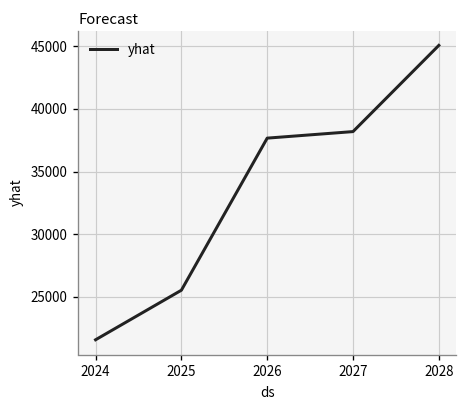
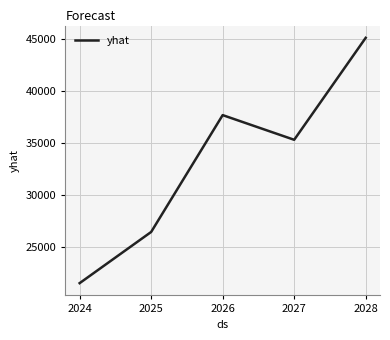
  {
    "2024": 21600,
-   "2025": 25500,
+   "2025": 26500,
    "2026": 37700,
-   "2027": 38200,
+   "2027": 35300,
    "2028": 45100
  }
